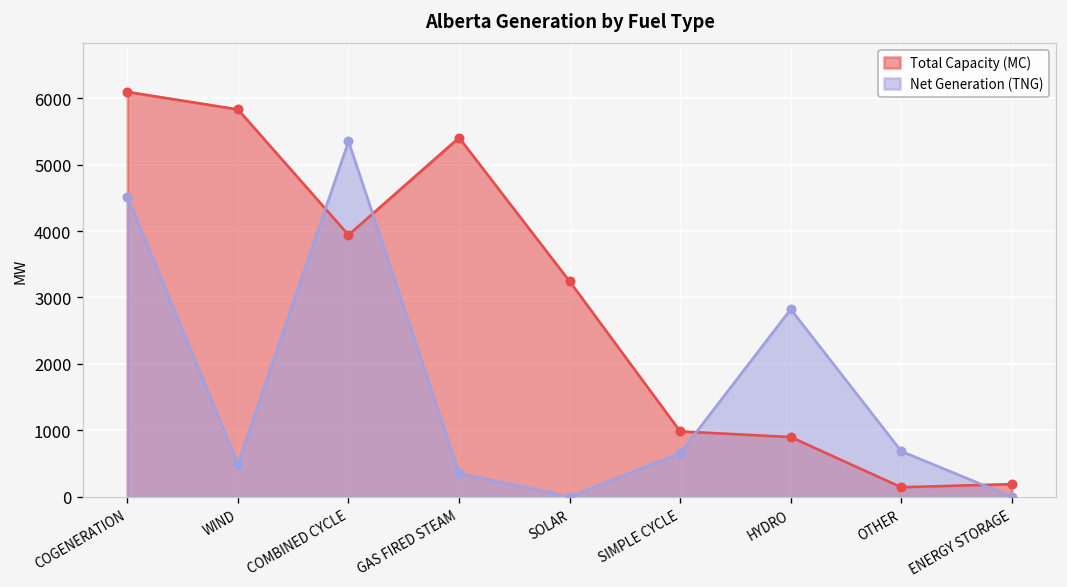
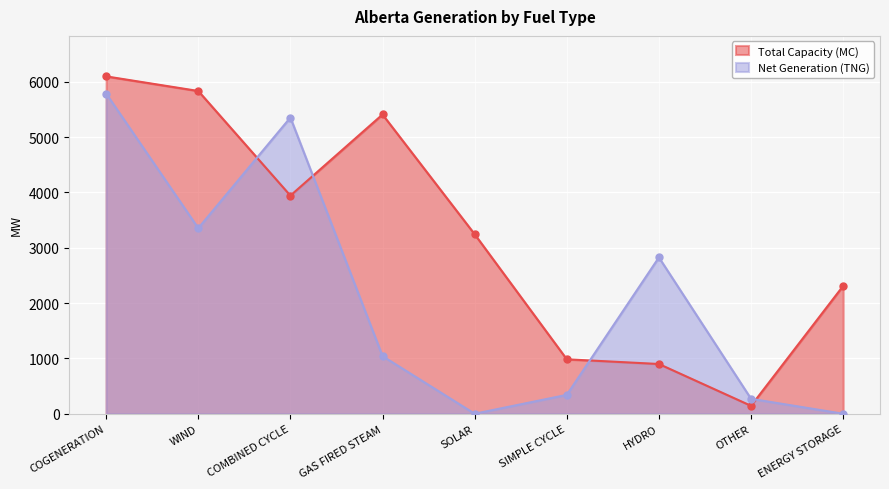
  {
    "Total Capacity (MC)": {
      "COGENERATION": 6100,
      "WIND": 5800,
      "COMBINED CYCLE": 3900,
      "GAS FIRED STEAM": 5400,
      "SOLAR": 3200,
      "SIMPLE CYCLE": 1000,
      "HYDRO": 900,
      "OTHER": 100,
-     "ENERGY STORAGE": 200
+     "ENERGY STORAGE": 2300
    },
    "Net Generation (TNG)": {
-     "COGENERATION": 4500,
-     "WIND": 500,
+     "COGENERATION": 5800,
+     "WIND": 3400,
      "COMBINED CYCLE": 5400,
-     "GAS FIRED STEAM": 400,
+     "GAS FIRED STEAM": 1000,
      "SOLAR": 0,
-     "SIMPLE CYCLE": 700,
+     "SIMPLE CYCLE": 300,
      "HYDRO": 2800,
-     "OTHER": 700,
+     "OTHER": 300,
      "ENERGY STORAGE": 0
    }
  }
